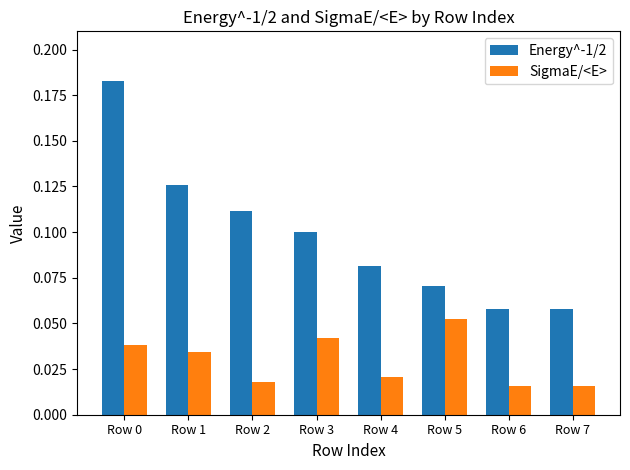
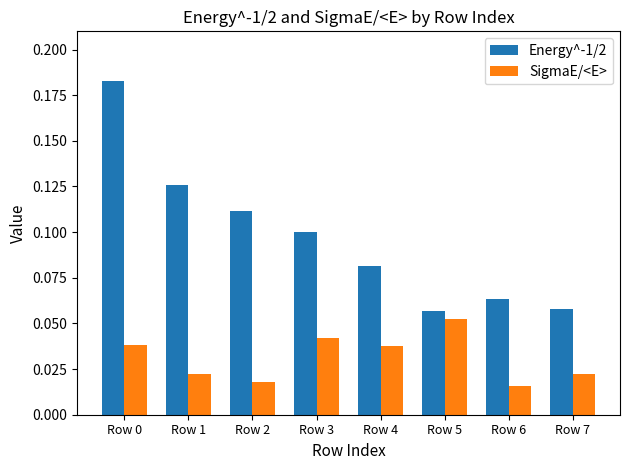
  {
    "Energy^-1/2": {
      "Row 0": 0.183,
      "Row 1": 0.126,
      "Row 2": 0.112,
      "Row 3": 0.100,
      "Row 4": 0.082,
-     "Row 5": 0.071,
-     "Row 6": 0.058,
+     "Row 5": 0.057,
+     "Row 6": 0.063,
      "Row 7": 0.058
    },
    "SigmaE/<E>": {
      "Row 0": 0.038,
-     "Row 1": 0.034,
+     "Row 1": 0.022,
      "Row 2": 0.018,
      "Row 3": 0.042,
-     "Row 4": 0.021,
+     "Row 4": 0.037,
      "Row 5": 0.053,
      "Row 6": 0.016,
-     "Row 7": 0.016
+     "Row 7": 0.022
    }
  }
